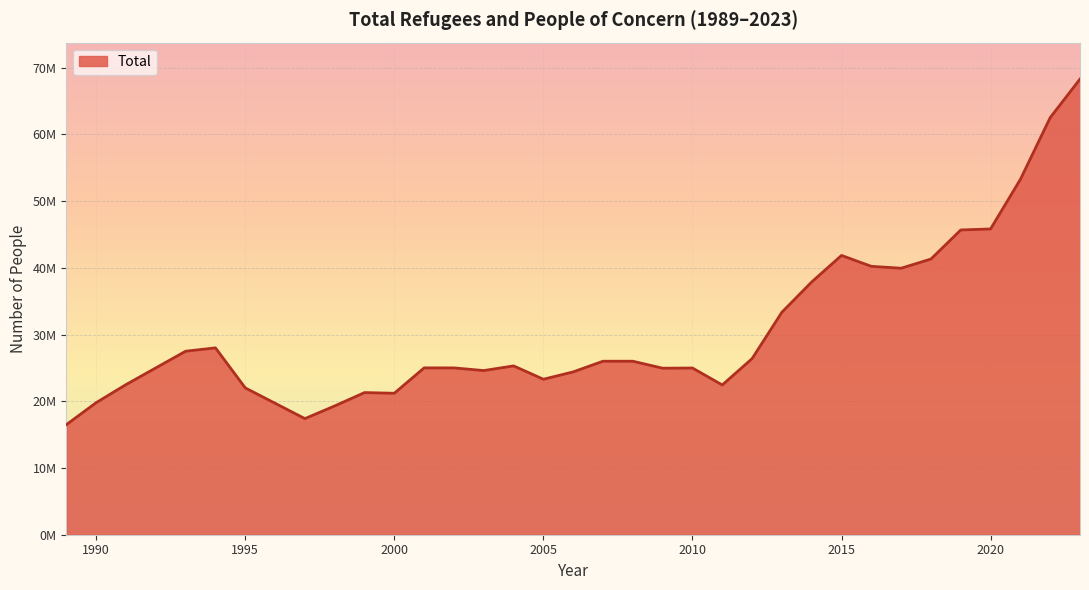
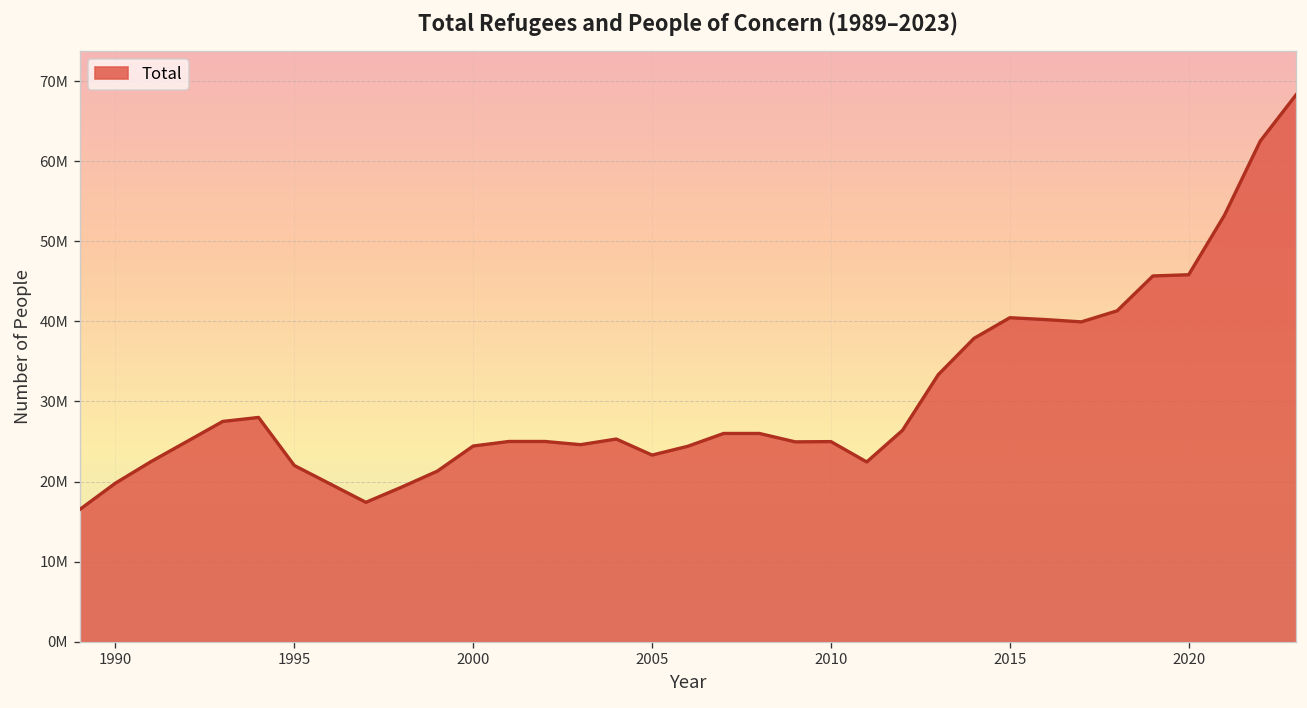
  {
    "1990": 20000000,
    "1995": 22000000,
-   "2000": 21000000,
+   "2000": 24000000,
    "2005": 23000000,
    "2010": 25000000,
-   "2015": 42000000,
+   "2015": 40000000,
    "2020": 46000000
  }
